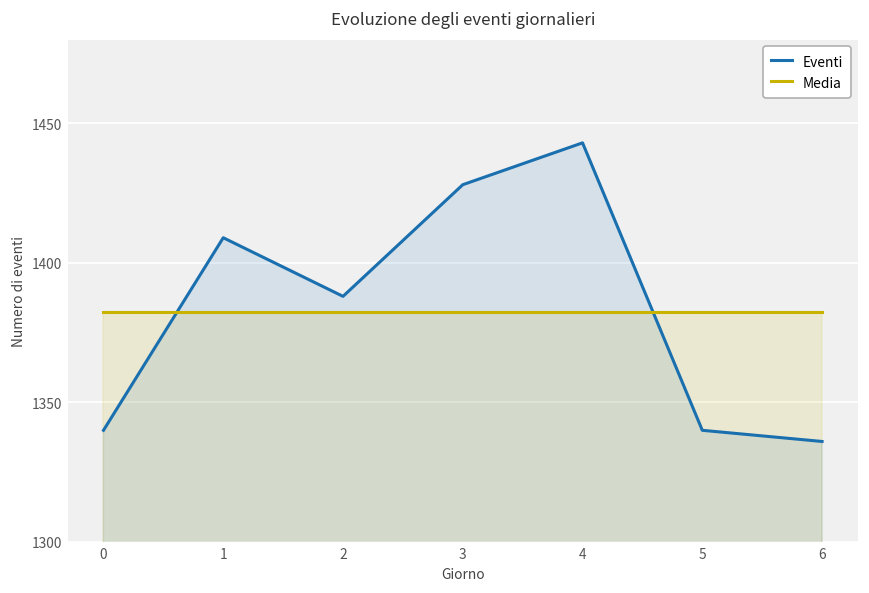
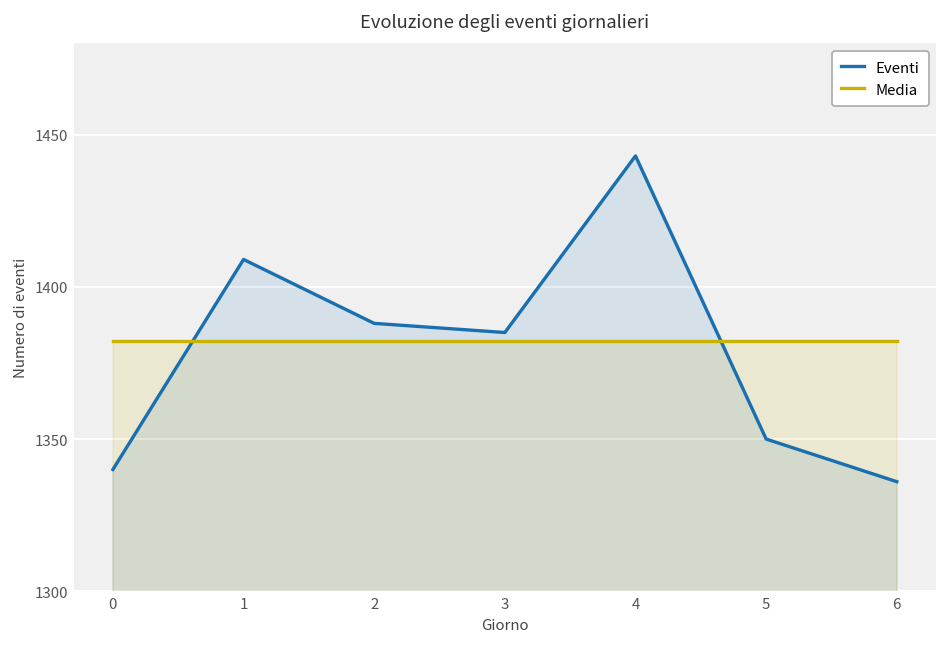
  {
    "Eventi": {
      "0": 1340,
      "1": 1409,
      "2": 1388,
-     "3": 1428,
+     "3": 1385,
      "4": 1443,
-     "5": 1340,
+     "5": 1350,
      "6": 1336
    },
    "Media": {
      "0": 1382,
      "1": 1382,
      "2": 1382,
      "3": 1382,
      "4": 1382,
      "5": 1382,
      "6": 1382
    }
  }
